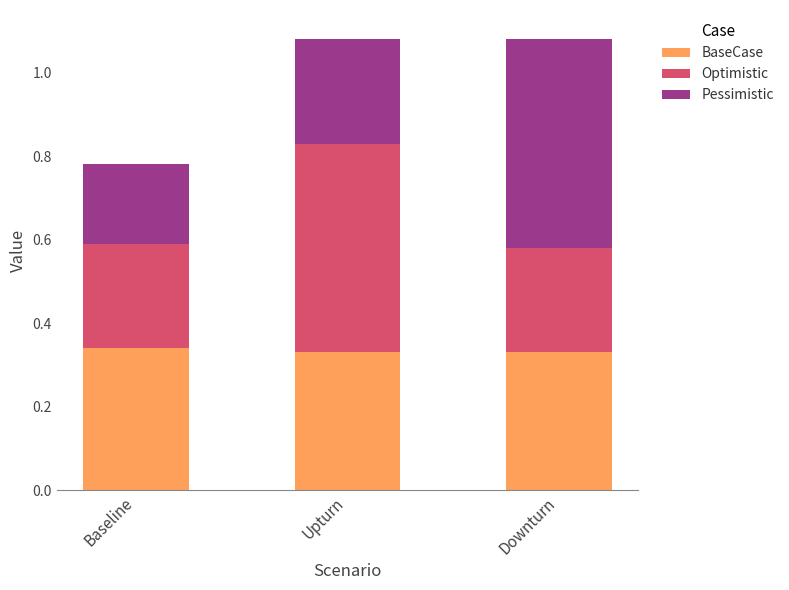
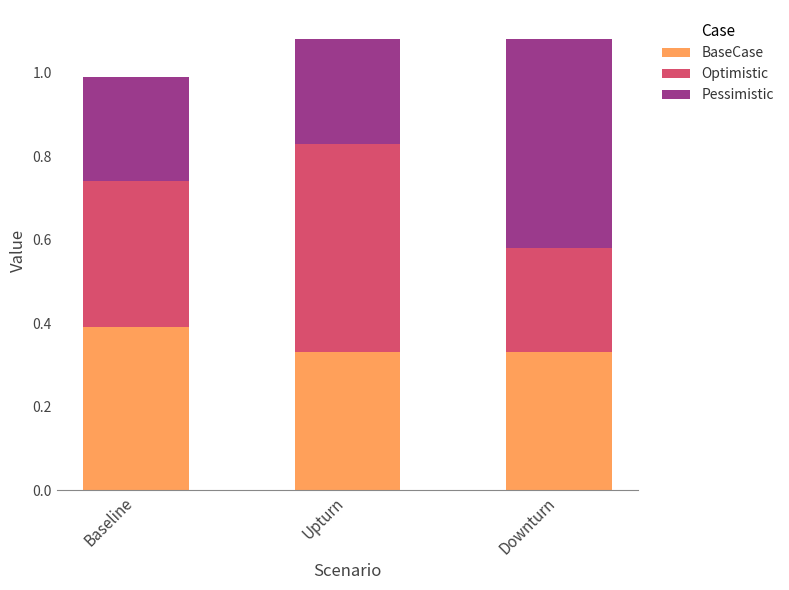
  {
    "BaseCase": {
-     "Baseline": 0.34,
+     "Baseline": 0.39,
      "Upturn": 0.33,
      "Downturn": 0.33
    },
    "Optimistic": {
-     "Baseline": 0.25,
+     "Baseline": 0.35,
      "Upturn": 0.50,
      "Downturn": 0.25
    },
    "Pessimistic": {
-     "Baseline": 0.19,
+     "Baseline": 0.25,
      "Upturn": 0.25,
      "Downturn": 0.50
    }
  }
